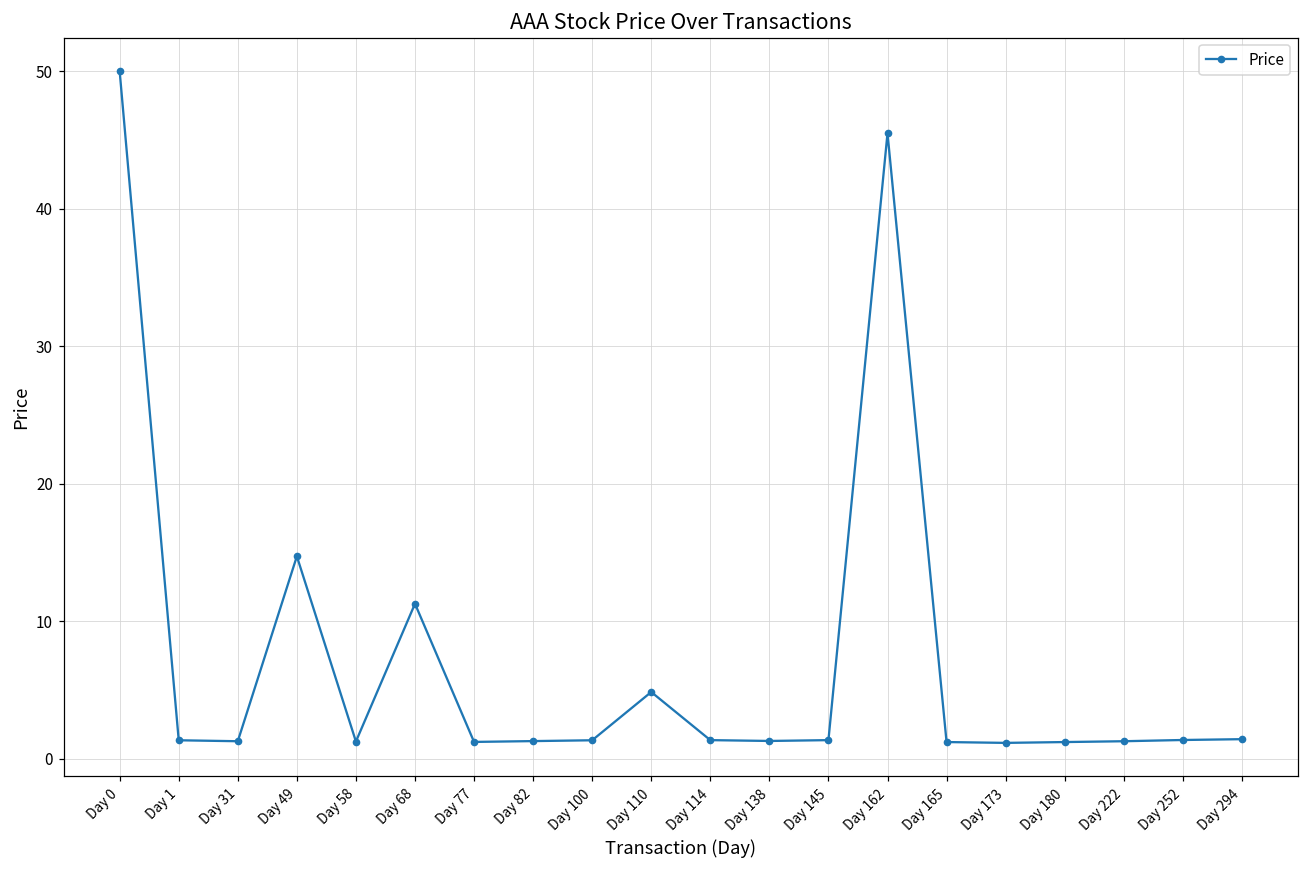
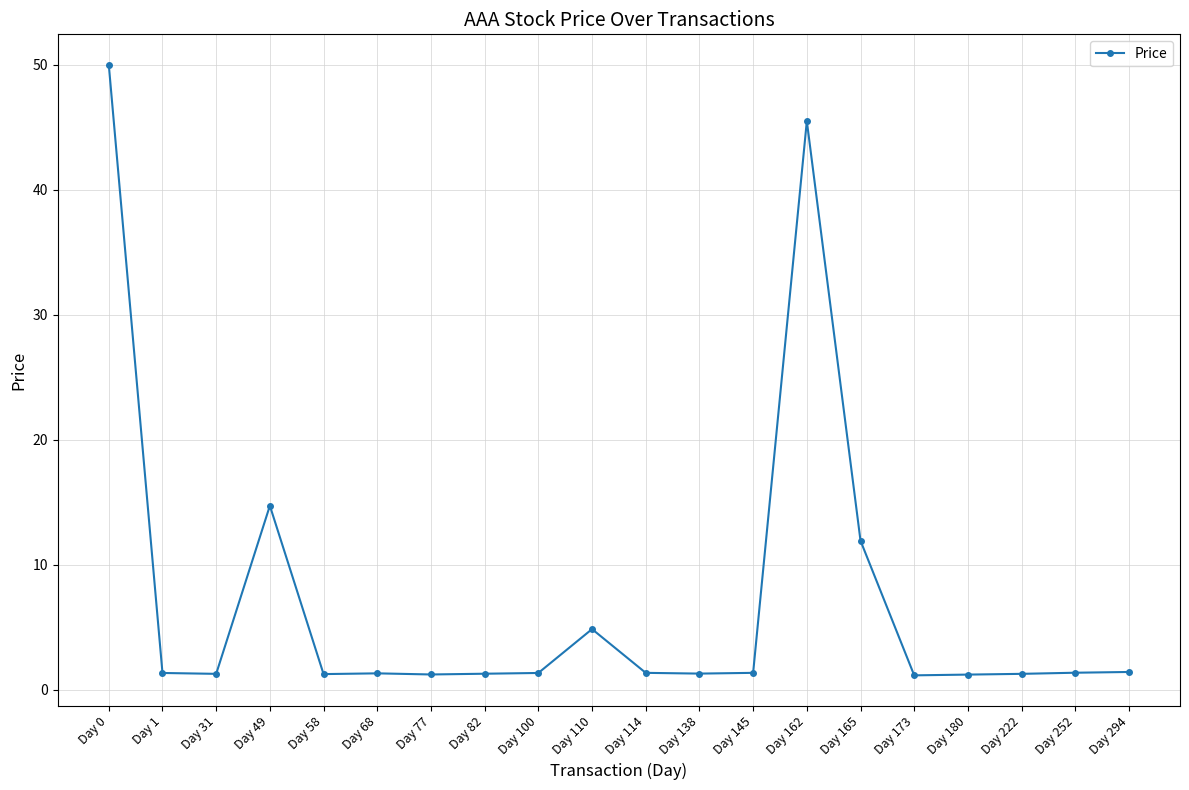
  {
    "Day 0": 50.0,
    "Day 1": 1.4,
    "Day 31": 1.3,
    "Day 49": 14.7,
    "Day 58": 1.3,
-   "Day 68": 11.3,
+   "Day 68": 1.3,
    "Day 77": 1.2,
    "Day 82": 1.3,
    "Day 100": 1.4,
    "Day 110": 4.9,
    "Day 114": 1.4,
    "Day 138": 1.3,
    "Day 145": 1.4,
    "Day 162": 45.5,
-   "Day 165": 1.2,
+   "Day 165": 11.9,
    "Day 173": 1.2,
    "Day 180": 1.2,
    "Day 222": 1.3,
    "Day 252": 1.4,
    "Day 294": 1.4
  }
